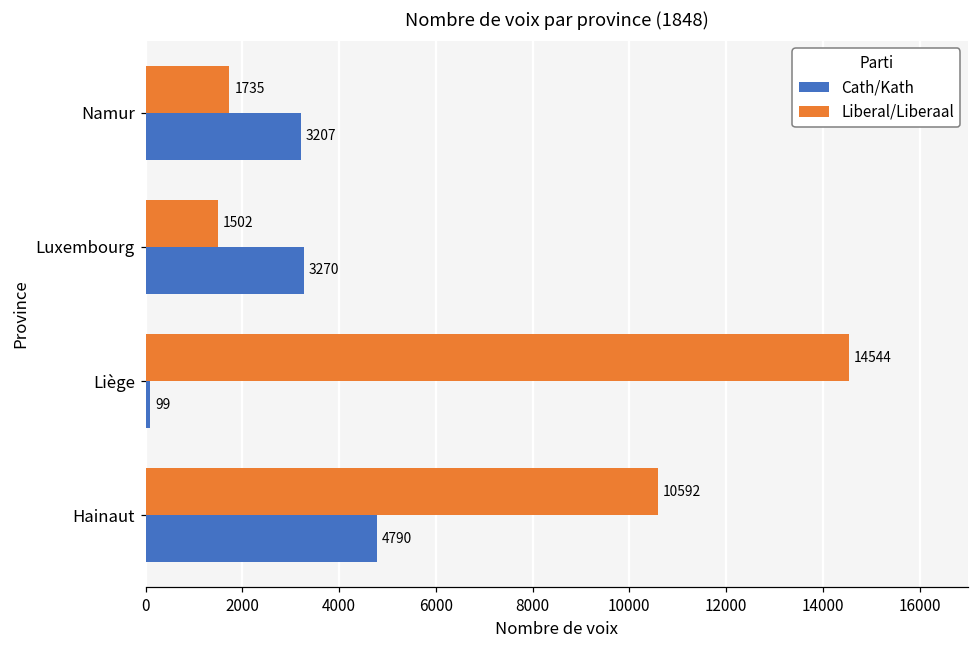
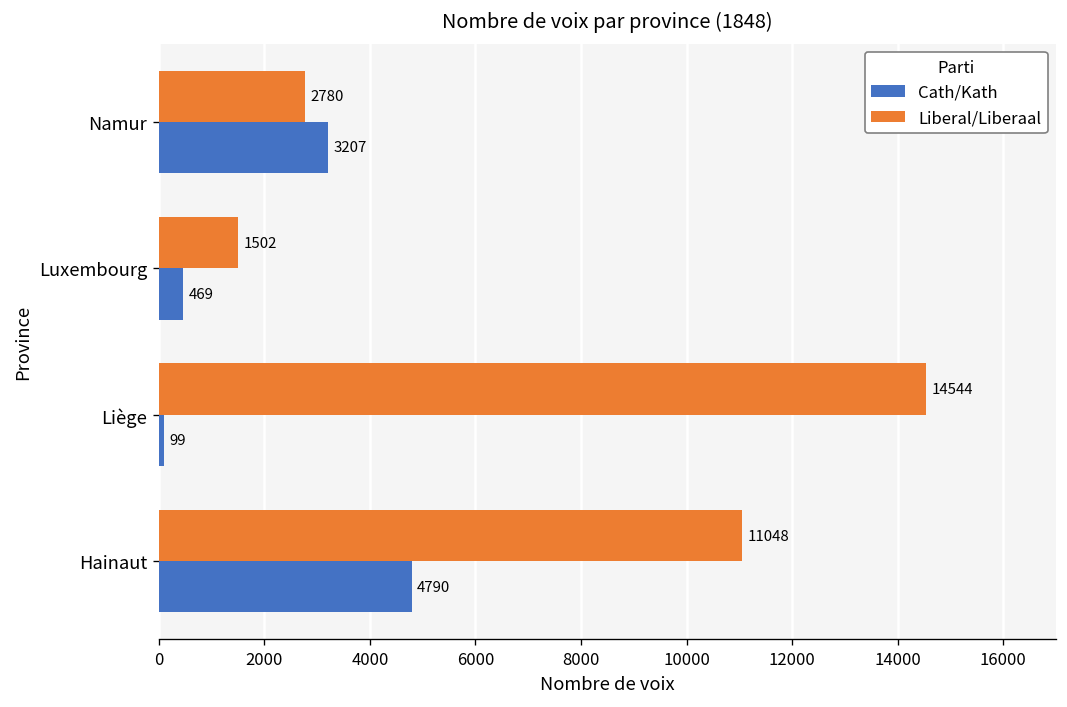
  {
    "Cath/Kath": {
      "Namur": 3207,
-     "Luxembourg": 3270,
+     "Luxembourg": 469,
      "Liège": 99,
      "Hainaut": 4790
    },
    "Liberal/Liberaal": {
-     "Namur": 1735,
+     "Namur": 2780,
      "Luxembourg": 1502,
      "Liège": 14544,
-     "Hainaut": 10592
+     "Hainaut": 11048
    }
  }
